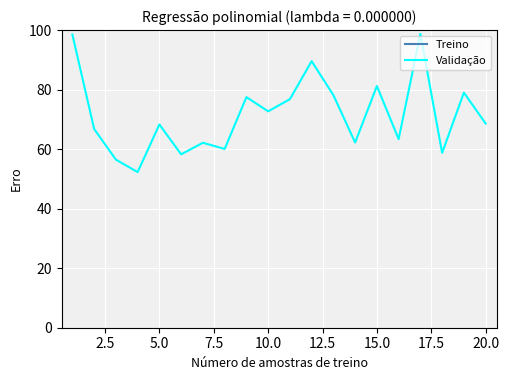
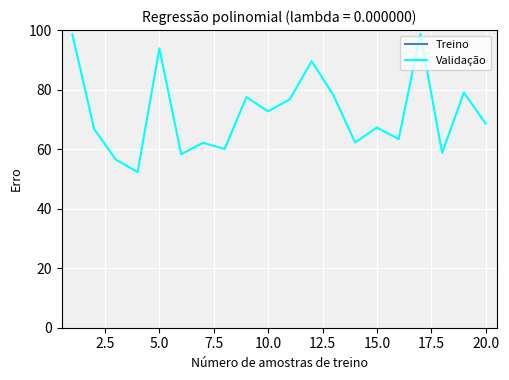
  {
    "Validação": {
-     "5.0": 68,
+     "5.0": 94,
      "10.0": 73,
-     "15.0": 81,
+     "15.0": 67,
      "20.0": 69
    }
  }
